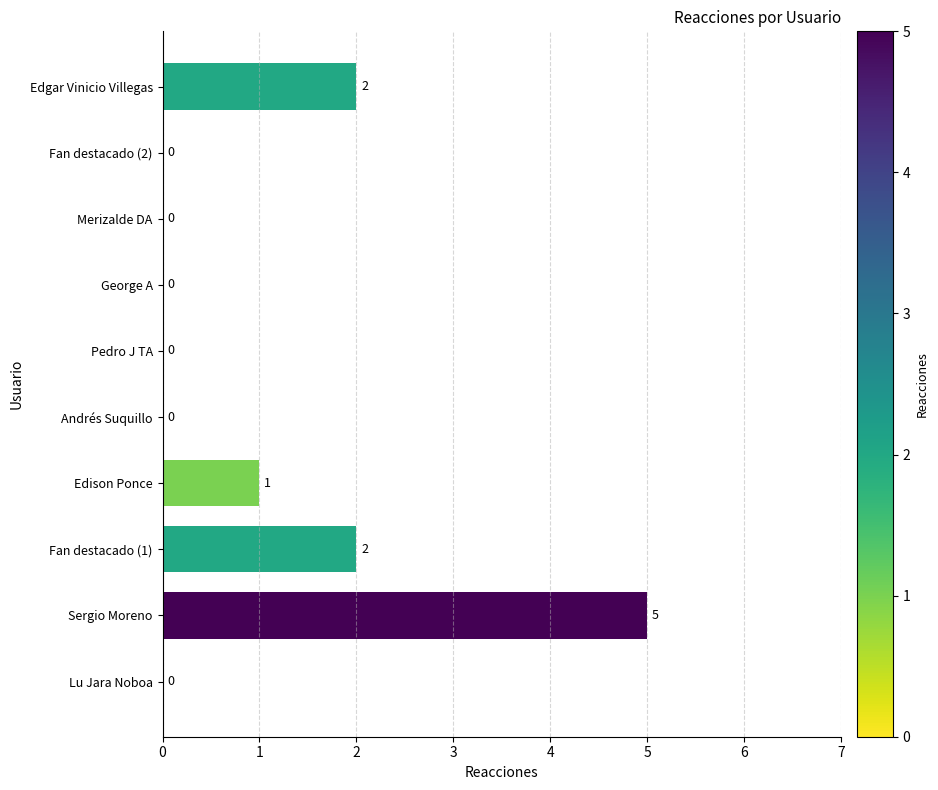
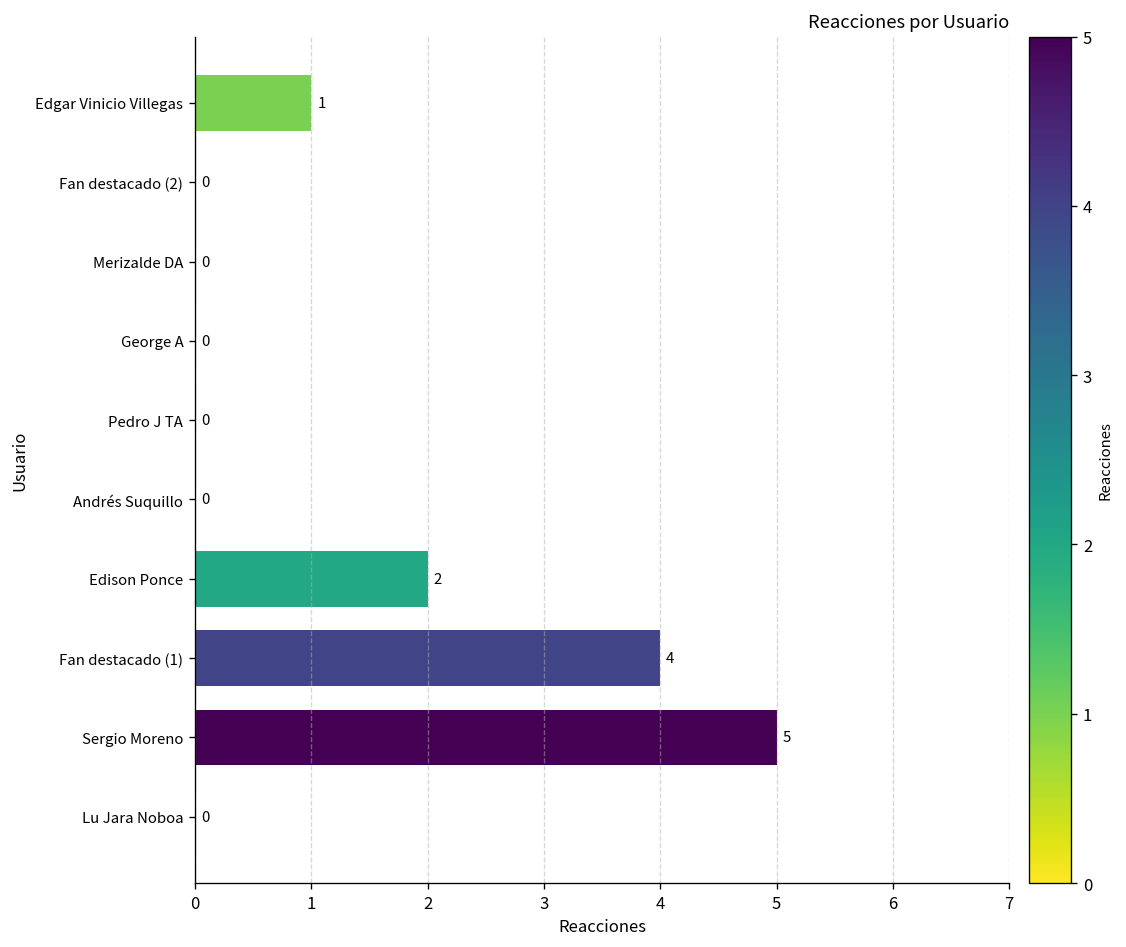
  {
-   "Edgar Vinicio Villegas": 2,
+   "Edgar Vinicio Villegas": 1,
    "Fan destacado (2)": 0,
    "Merizalde DA": 0,
    "George A": 0,
    "Pedro J TA": 0,
    "Andrés Suquillo": 0,
-   "Edison Ponce": 1,
-   "Fan destacado (1)": 2,
+   "Edison Ponce": 2,
+   "Fan destacado (1)": 4,
    "Sergio Moreno": 5,
    "Lu Jara Noboa": 0
  }
